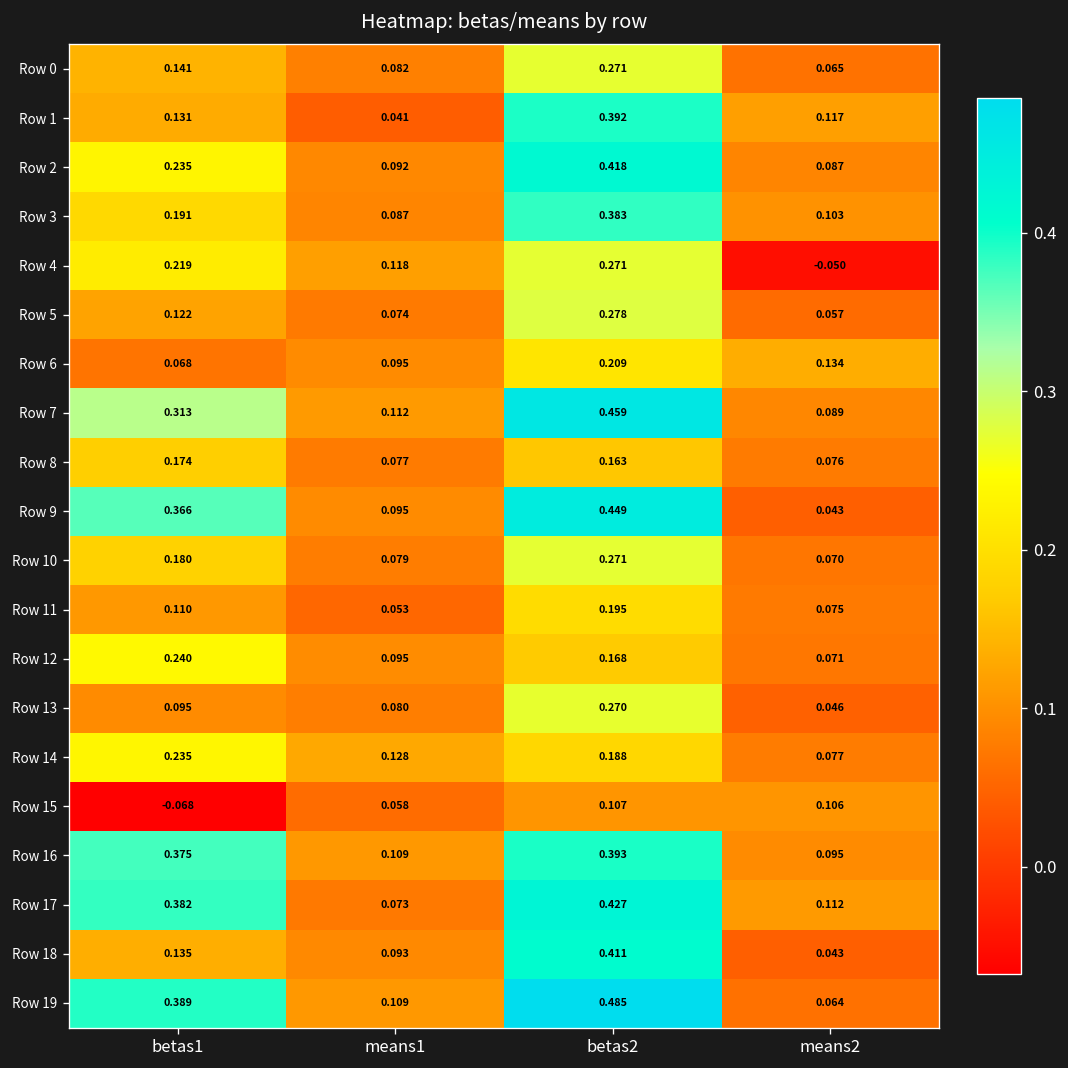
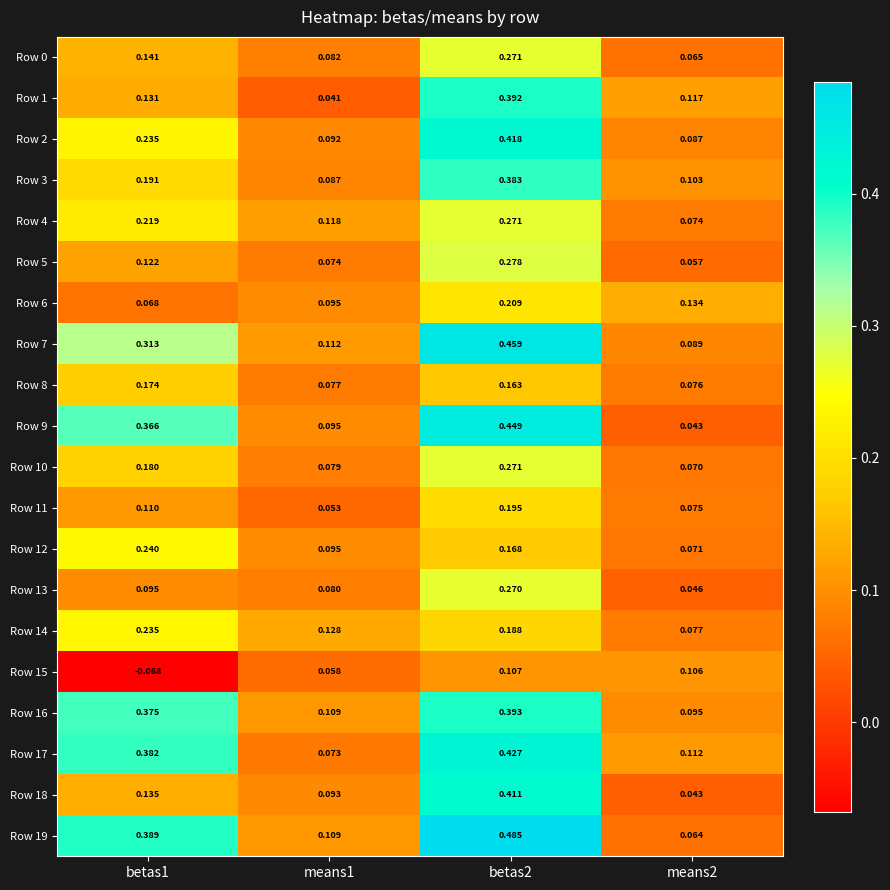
  {
    "Row 0": {
      "betas1": 0.141,
      "means1": 0.082,
      "betas2": 0.271,
      "means2": 0.065
    },
    "Row 1": {
      "betas1": 0.131,
      "means1": 0.041,
      "betas2": 0.392,
      "means2": 0.117
    },
    "Row 2": {
      "betas1": 0.235,
      "means1": 0.092,
      "betas2": 0.418,
      "means2": 0.087
    },
    "Row 3": {
      "betas1": 0.191,
      "means1": 0.087,
      "betas2": 0.383,
      "means2": 0.103
    },
    "Row 4": {
      "betas1": 0.219,
      "means1": 0.118,
      "betas2": 0.271,
-     "means2": -0.050
+     "means2": 0.074
    },
    "Row 5": {
      "betas1": 0.122,
      "means1": 0.074,
      "betas2": 0.278,
      "means2": 0.057
    },
    "Row 6": {
      "betas1": 0.068,
      "means1": 0.095,
      "betas2": 0.209,
      "means2": 0.134
    },
    "Row 7": {
      "betas1": 0.313,
      "means1": 0.112,
      "betas2": 0.459,
      "means2": 0.089
    },
    "Row 8": {
      "betas1": 0.174,
      "means1": 0.077,
      "betas2": 0.163,
      "means2": 0.076
    },
    "Row 9": {
      "betas1": 0.366,
      "means1": 0.095,
      "betas2": 0.449,
      "means2": 0.043
    },
    "Row 10": {
      "betas1": 0.180,
      "means1": 0.079,
      "betas2": 0.271,
      "means2": 0.070
    },
    "Row 11": {
      "betas1": 0.110,
      "means1": 0.053,
      "betas2": 0.195,
      "means2": 0.075
    },
    "Row 12": {
      "betas1": 0.240,
      "means1": 0.095,
      "betas2": 0.168,
      "means2": 0.071
    },
    "Row 13": {
      "betas1": 0.095,
      "means1": 0.080,
      "betas2": 0.270,
      "means2": 0.046
    },
    "Row 14": {
      "betas1": 0.235,
      "means1": 0.128,
      "betas2": 0.188,
      "means2": 0.077
    },
    "Row 15": {
      "betas1": -0.068,
      "means1": 0.058,
      "betas2": 0.107,
      "means2": 0.106
    },
    "Row 16": {
      "betas1": 0.375,
      "means1": 0.109,
      "betas2": 0.393,
      "means2": 0.095
    },
    "Row 17": {
      "betas1": 0.382,
      "means1": 0.073,
      "betas2": 0.427,
      "means2": 0.112
    },
    "Row 18": {
      "betas1": 0.135,
      "means1": 0.093,
      "betas2": 0.411,
      "means2": 0.043
    },
    "Row 19": {
      "betas1": 0.389,
      "means1": 0.109,
      "betas2": 0.485,
      "means2": 0.064
    }
  }
